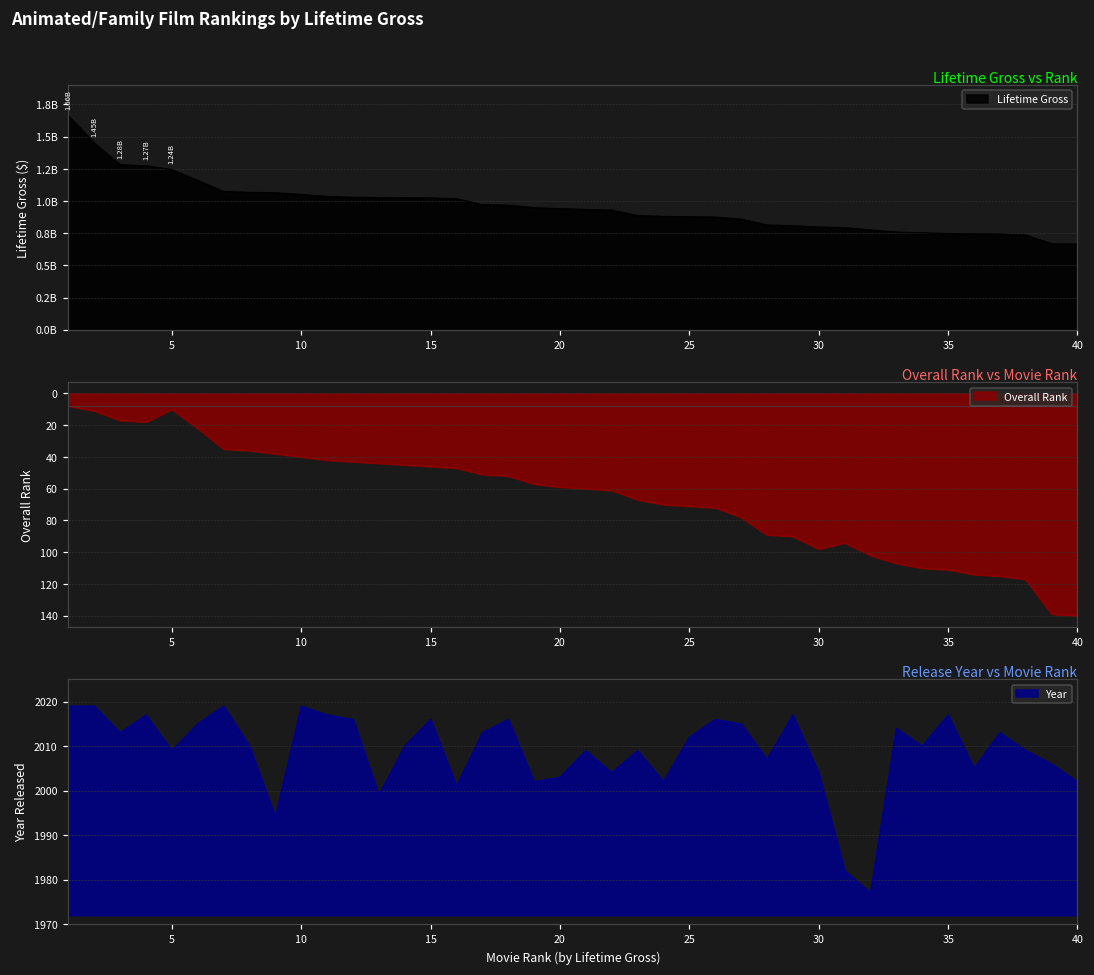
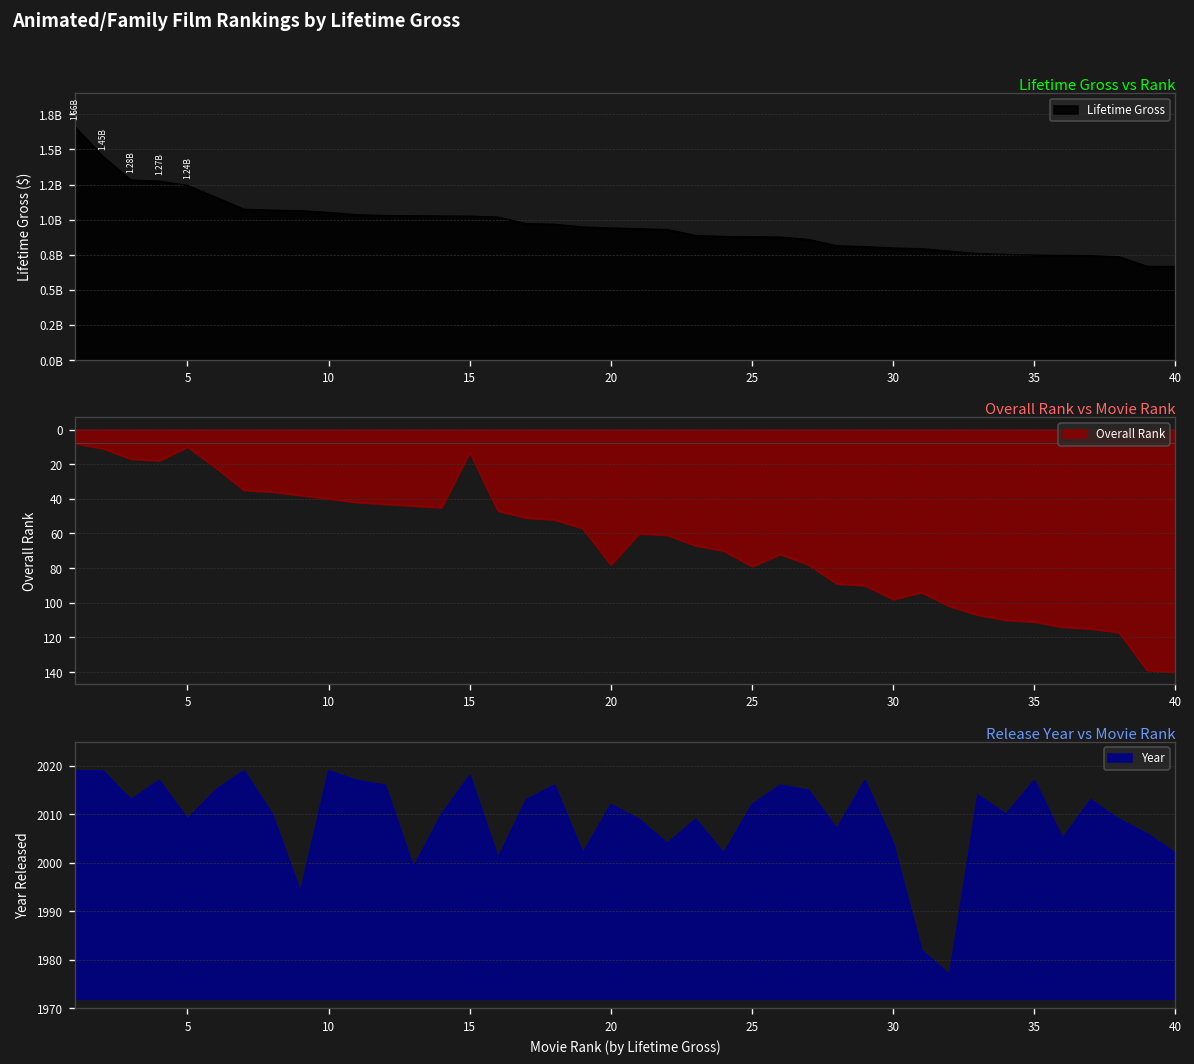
  {
    "Lifetime Gross vs Rank": {
      "5": "1.24B"
    },
    "Overall Rank vs Movie Rank": {
      "5": "10",
      "10": "40",
-     "15": "46",
-     "20": "59",
-     "25": "71",
+     "15": "13",
+     "20": "78",
+     "25": "79",
      "30": "98",
      "35": "111",
      "40": "140"
    },
    "Release Year vs Movie Rank": {
      "5": "2009",
      "10": "2019",
-     "15": "2016",
-     "20": "2003",
+     "15": "2018",
+     "20": "2012",
      "25": "2012",
      "30": "2004",
      "35": "2017",
      "40": "2002"
    }
  }
